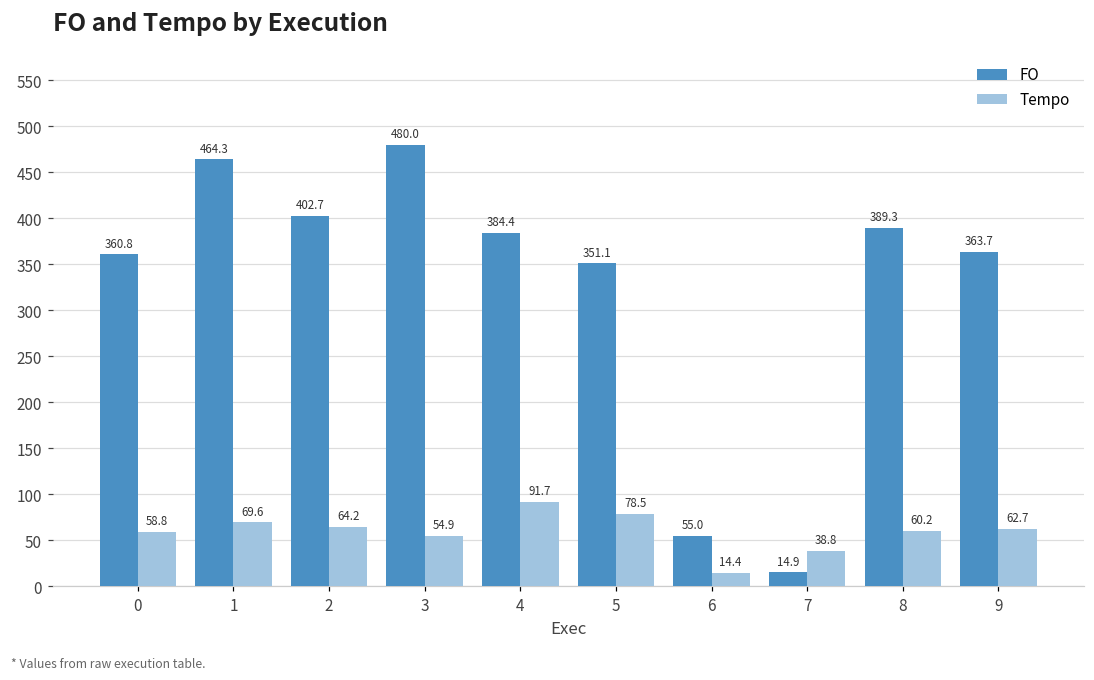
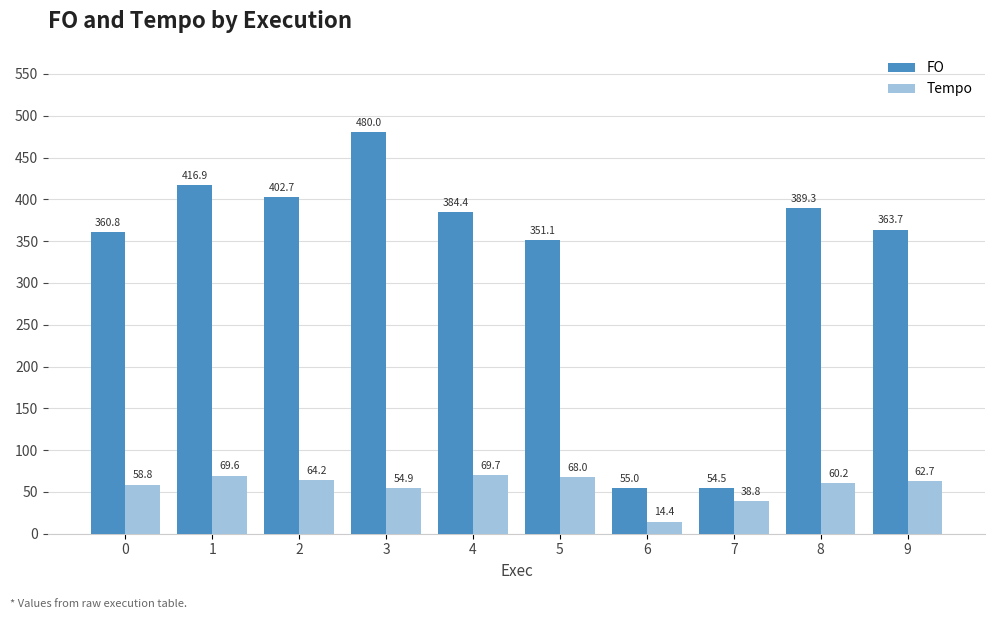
  {
    "FO": {
      "0": 360.8,
-     "1": 464.3,
+     "1": 416.9,
      "2": 402.7,
      "3": 480.0,
      "4": 384.4,
      "5": 351.1,
      "6": 55.0,
-     "7": 14.9,
+     "7": 54.5,
      "8": 389.3,
      "9": 363.7
    },
    "Tempo": {
      "0": 58.8,
      "1": 69.6,
      "2": 64.2,
      "3": 54.9,
-     "4": 91.7,
-     "5": 78.5,
+     "4": 69.7,
+     "5": 68.0,
      "6": 14.4,
      "7": 38.8,
      "8": 60.2,
      "9": 62.7
    }
  }
